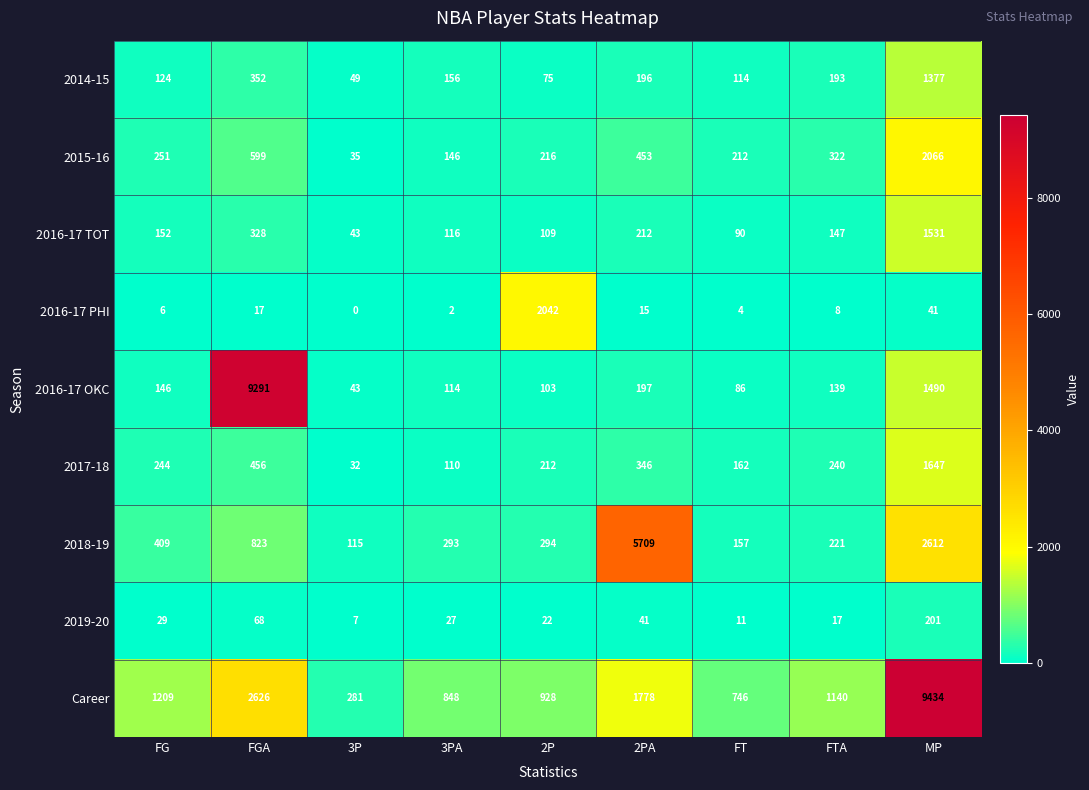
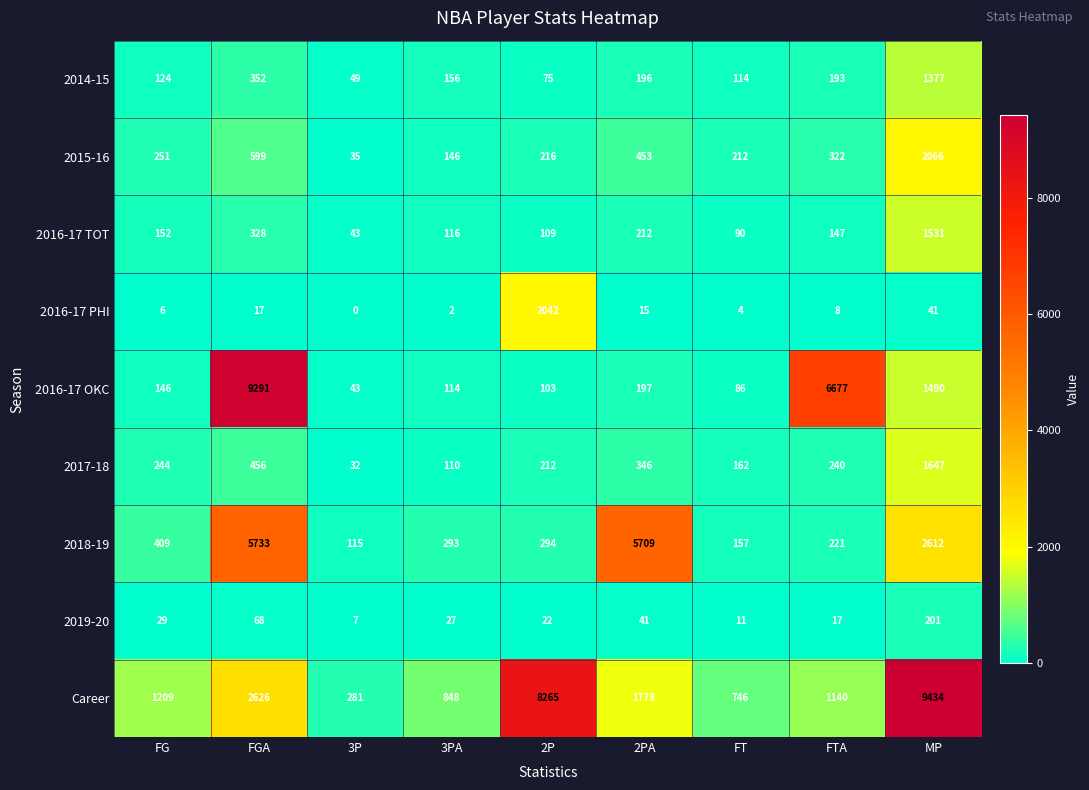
  {
    "2014-15": {
      "FG": 124,
      "FGA": 352,
      "3P": 49,
      "3PA": 156,
      "2P": 75,
      "2PA": 196,
      "FT": 114,
      "FTA": 193,
      "MP": 1377
    },
    "2015-16": {
      "FG": 251,
      "FGA": 599,
      "3P": 35,
      "3PA": 146,
      "2P": 216,
      "2PA": 453,
      "FT": 212,
      "FTA": 322,
      "MP": 2066
    },
    "2016-17 TOT": {
      "FG": 152,
      "FGA": 328,
      "3P": 43,
      "3PA": 116,
      "2P": 109,
      "2PA": 212,
      "FT": 90,
      "FTA": 147,
      "MP": 1531
    },
    "2016-17 PHI": {
      "FG": 6,
      "FGA": 17,
      "3P": 0,
      "3PA": 2,
      "2P": 2042,
      "2PA": 15,
      "FT": 4,
      "FTA": 8,
      "MP": 41
    },
    "2016-17 OKC": {
      "FG": 146,
      "FGA": 9291,
      "3P": 43,
      "3PA": 114,
      "2P": 103,
      "2PA": 197,
      "FT": 86,
-     "FTA": 139,
+     "FTA": 6677,
      "MP": 1490
    },
    "2017-18": {
      "FG": 244,
      "FGA": 456,
      "3P": 32,
      "3PA": 110,
      "2P": 212,
      "2PA": 346,
      "FT": 162,
      "FTA": 240,
      "MP": 1647
    },
    "2018-19": {
      "FG": 409,
-     "FGA": 823,
+     "FGA": 5733,
      "3P": 115,
      "3PA": 293,
      "2P": 294,
      "2PA": 5709,
      "FT": 157,
      "FTA": 221,
      "MP": 2612
    },
    "2019-20": {
      "FG": 29,
      "FGA": 68,
      "3P": 7,
      "3PA": 27,
      "2P": 22,
      "2PA": 41,
      "FT": 11,
      "FTA": 17,
      "MP": 201
    },
    "Career": {
      "FG": 1209,
      "FGA": 2626,
      "3P": 281,
      "3PA": 848,
-     "2P": 928,
+     "2P": 8265,
      "2PA": 1778,
      "FT": 746,
      "FTA": 1140,
      "MP": 9434
    }
  }
